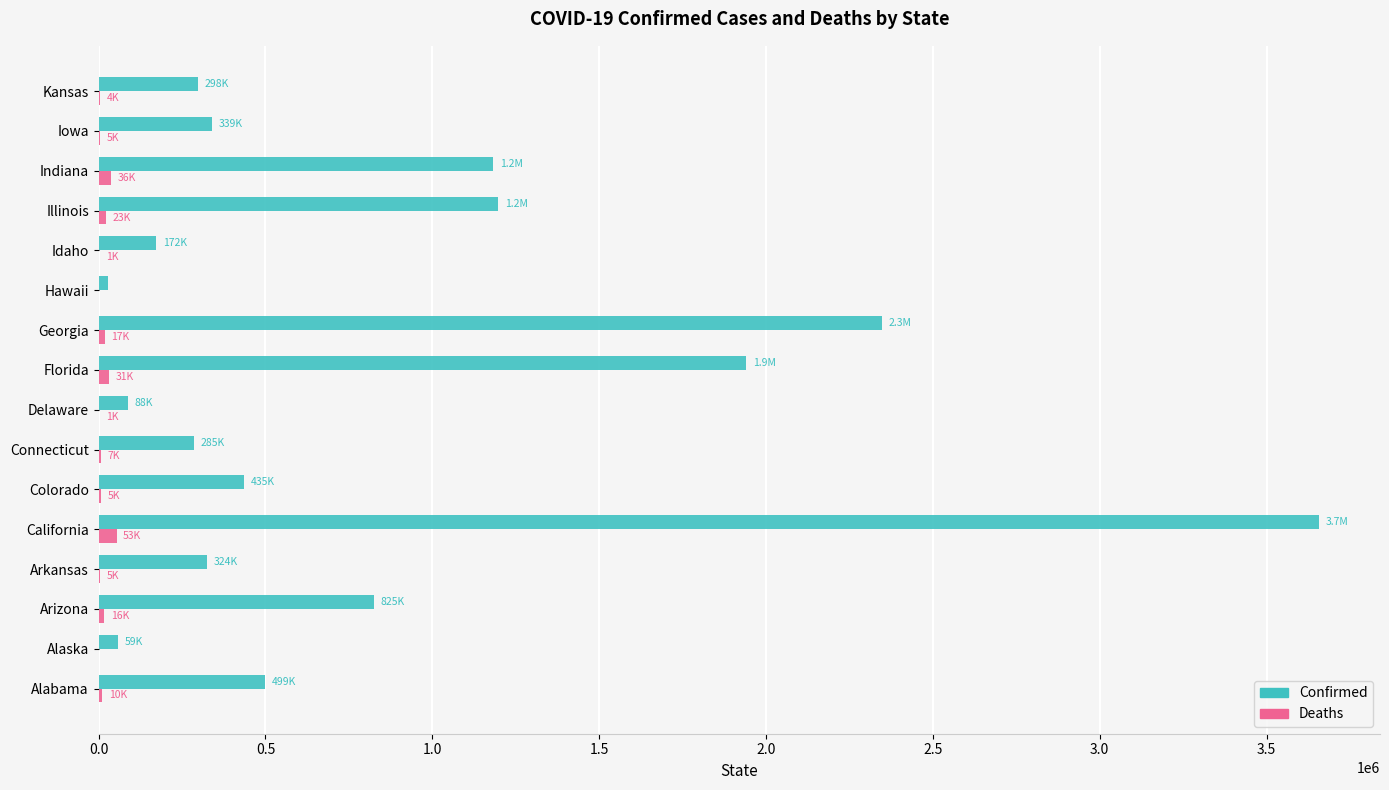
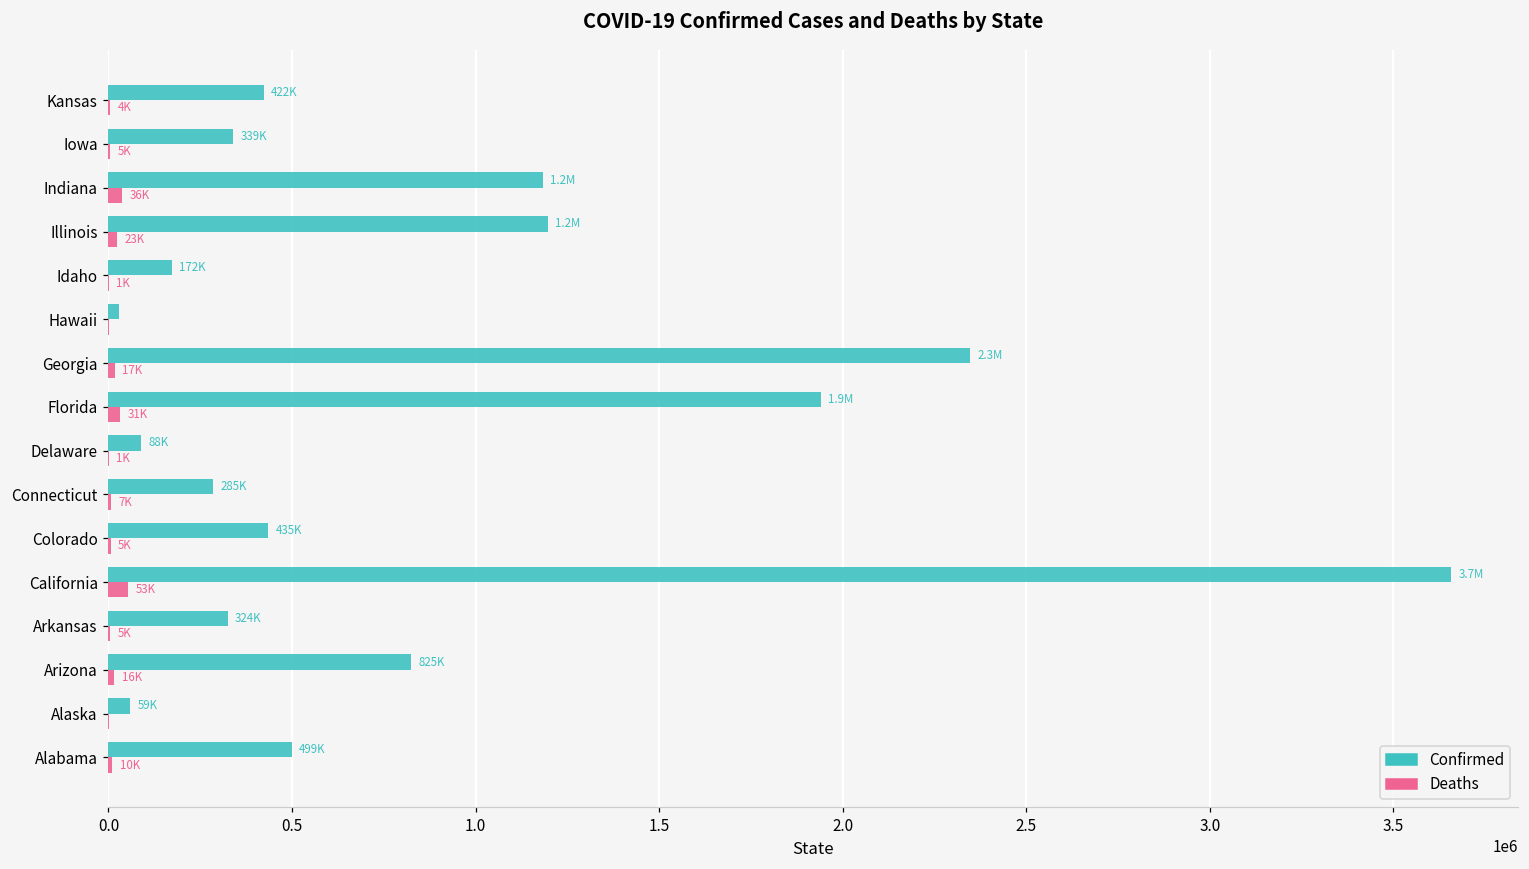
  {
    "Confirmed": {
-     "Kansas": "298K",
+     "Kansas": "422K",
      "Indiana": "1.2M",
      "Illinois": "1.2M",
      "Georgia": "2.3M",
      "Florida": "1.9M",
      "Delaware": "88K",
      "Connecticut": "285K",
      "California": "3.7M",
      "Arizona": "825K",
      "Alaska": "59K",
      "Alabama": "499K"
    },
    "Deaths": {
      "Illinois": "23K",
      "Delaware": "1K",
      "Arkansas": "5K",
      "Arizona": "16K",
      "Alabama": "10K"
    }
  }
